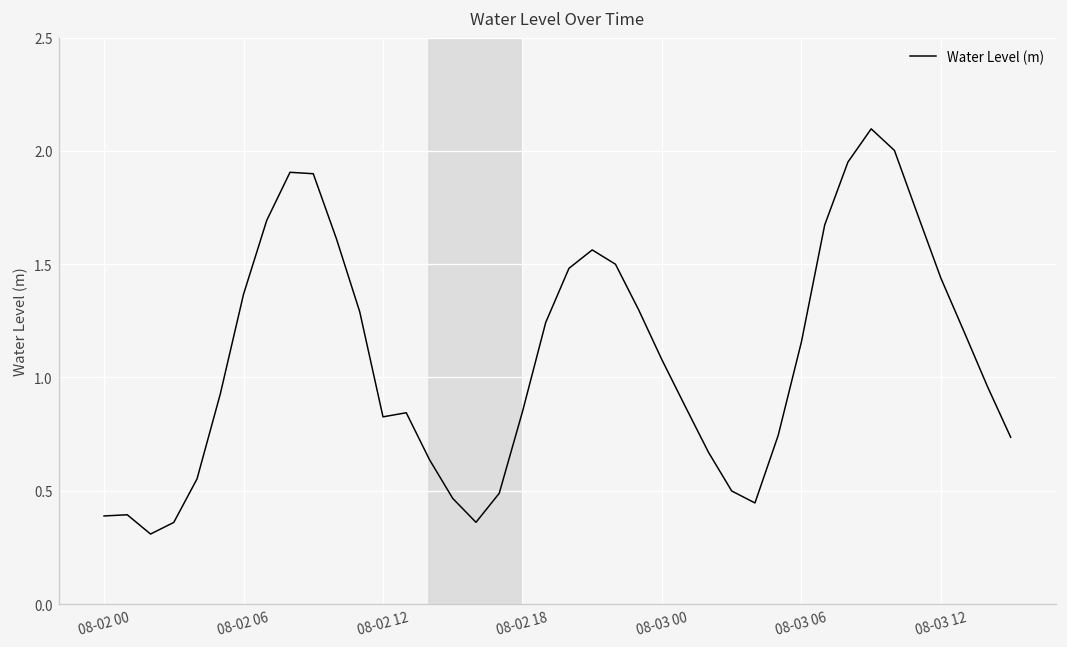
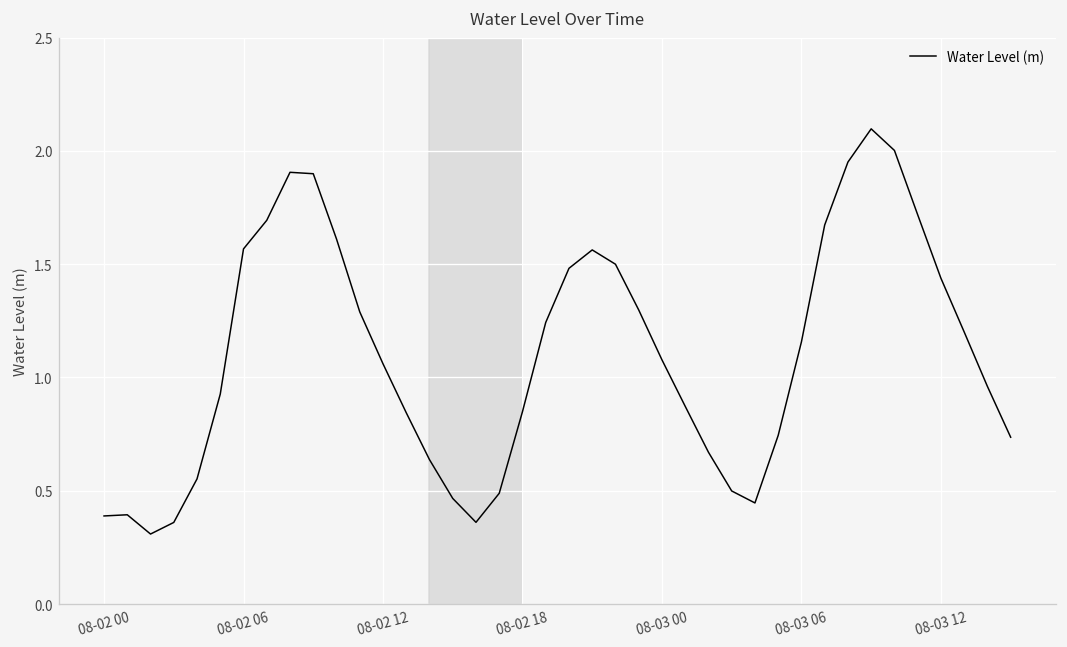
  {
    "08-02 00": 0.39,
-   "08-02 06": 1.37,
-   "08-02 12": 0.83,
+   "08-02 06": 1.57,
+   "08-02 12": 1.06,
    "08-02 18": 0.85,
    "08-03 00": 1.08,
    "08-03 06": 1.16,
    "08-03 12": 1.44
  }
